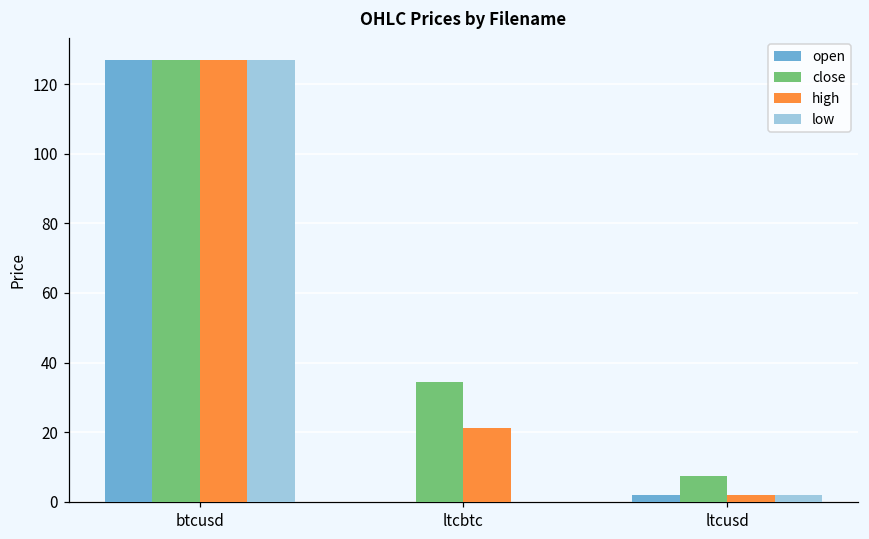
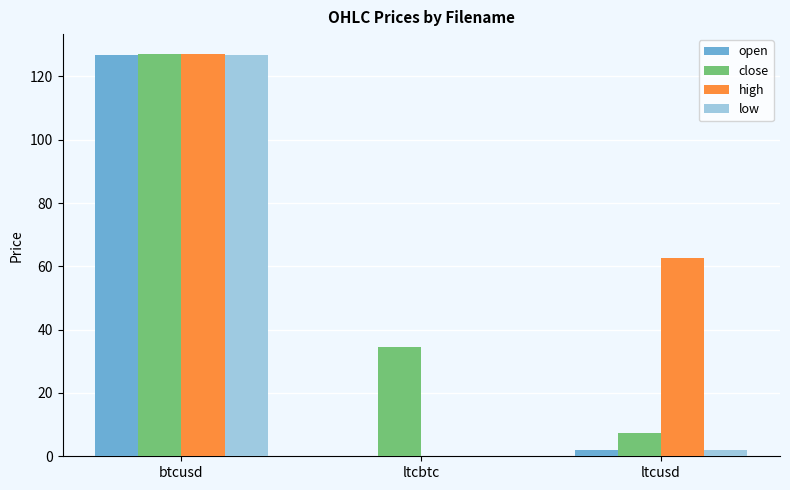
  {
    "close": {
      "btcusd": 127,
      "ltcbtc": 34,
      "ltcusd": 7
    },
    "high": {
      "btcusd": 127,
-     "ltcbtc": 21,
-     "ltcusd": 2
+     "ltcbtc": 0,
+     "ltcusd": 63
    }
  }
